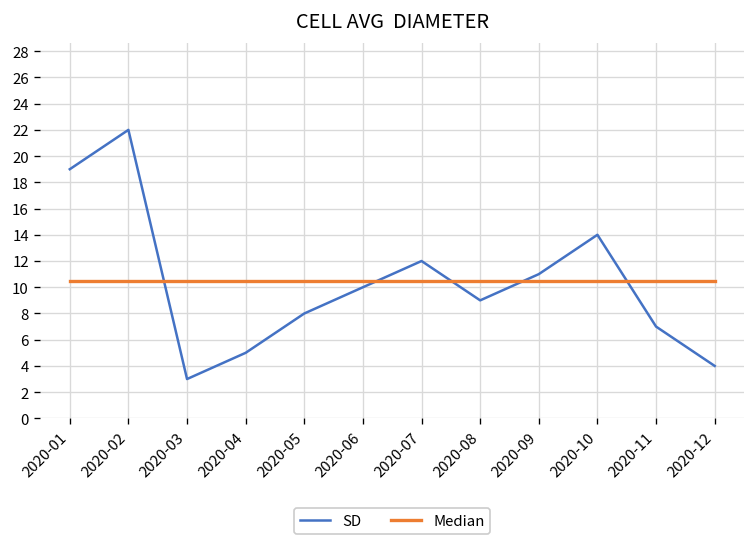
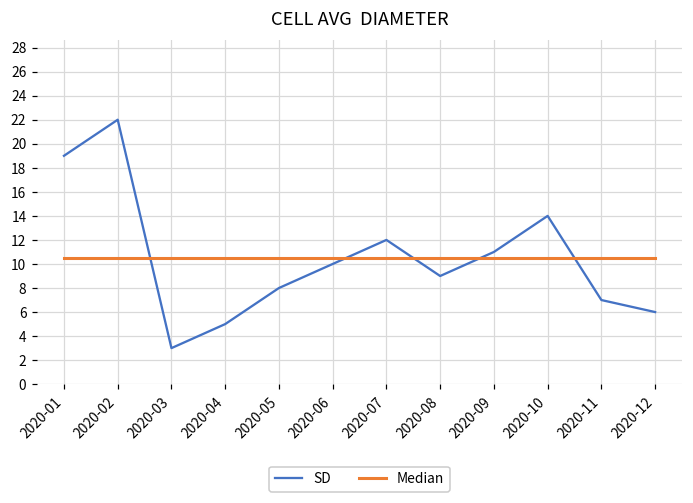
  {
    "SD": {
      "2020-01": 19,
      "2020-02": 22,
      "2020-03": 3,
      "2020-04": 5,
      "2020-05": 8,
      "2020-06": 10,
      "2020-07": 12,
      "2020-08": 9,
      "2020-09": 11,
      "2020-10": 14,
      "2020-11": 7,
-     "2020-12": 4
+     "2020-12": 6
    },
    "Median": {
      "2020-01": 10.5,
      "2020-02": 10.5,
      "2020-03": 10.5,
      "2020-04": 10.5,
      "2020-05": 10.5,
      "2020-06": 10.5,
      "2020-07": 10.5,
      "2020-08": 10.5,
      "2020-09": 10.5,
      "2020-10": 10.5,
      "2020-11": 10.5,
      "2020-12": 10.5
    }
  }
